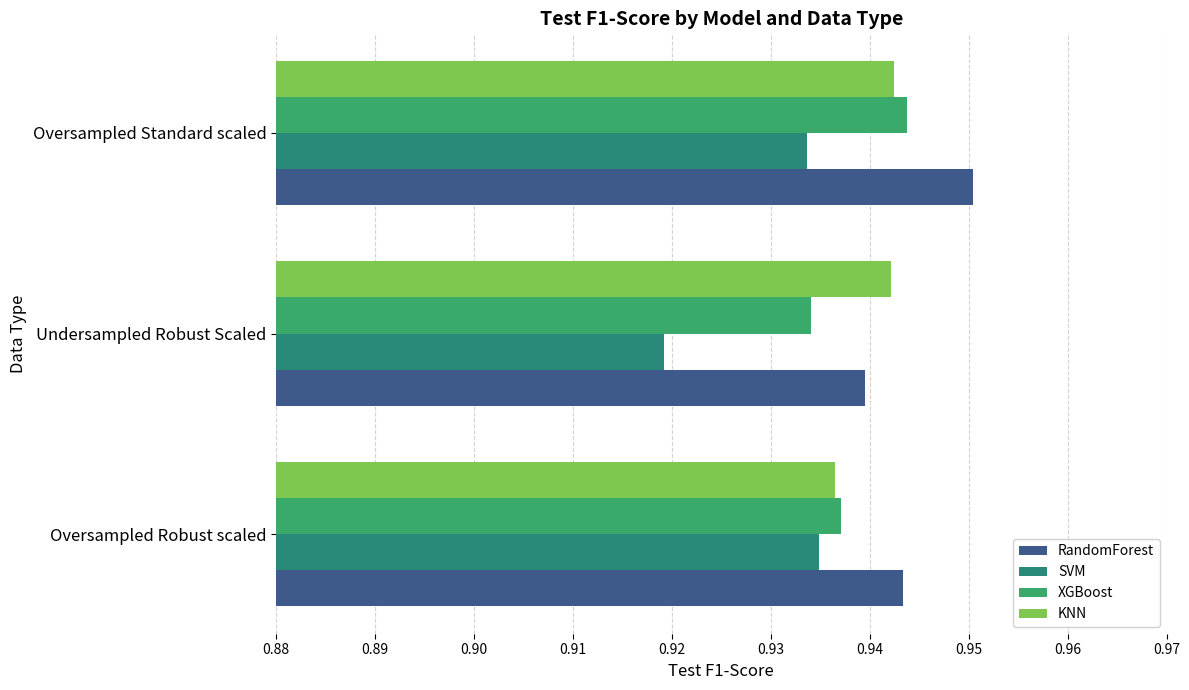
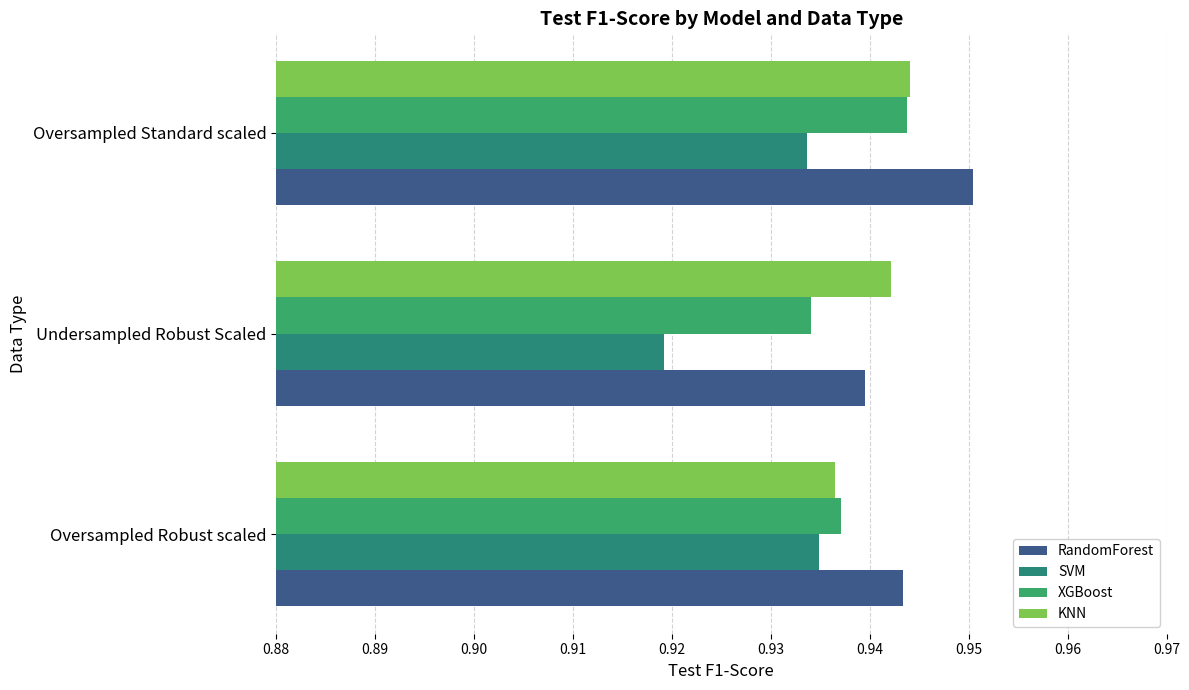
  {
    "KNN": {
-     "Oversampled Standard scaled": 0.942,
+     "Oversampled Standard scaled": 0.944,
      "Undersampled Robust Scaled": 0.942,
      "Oversampled Robust scaled": 0.936
    }
  }
